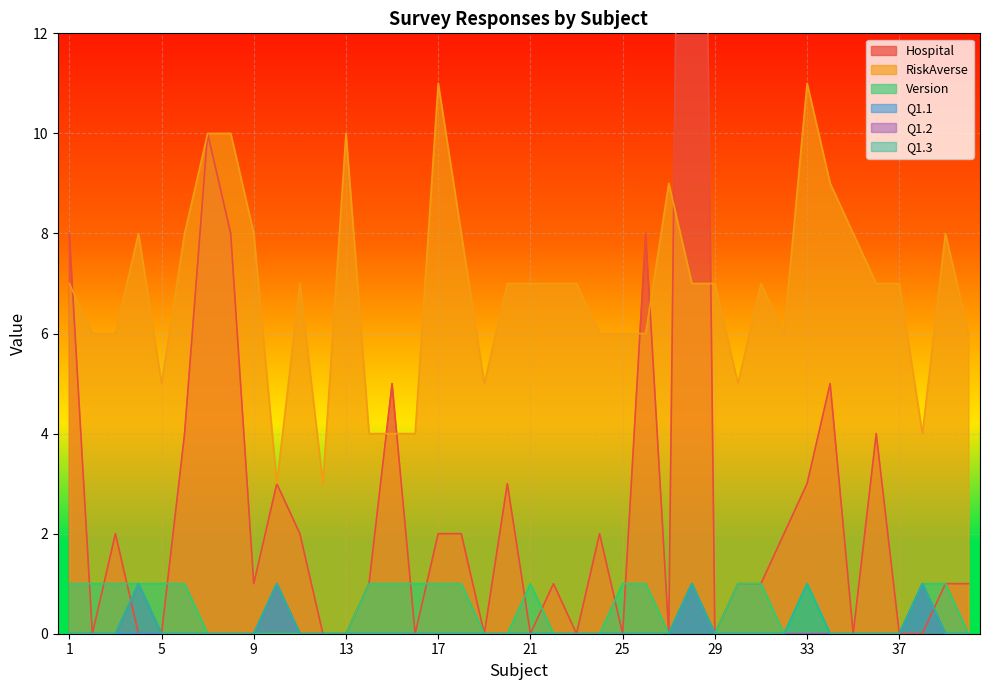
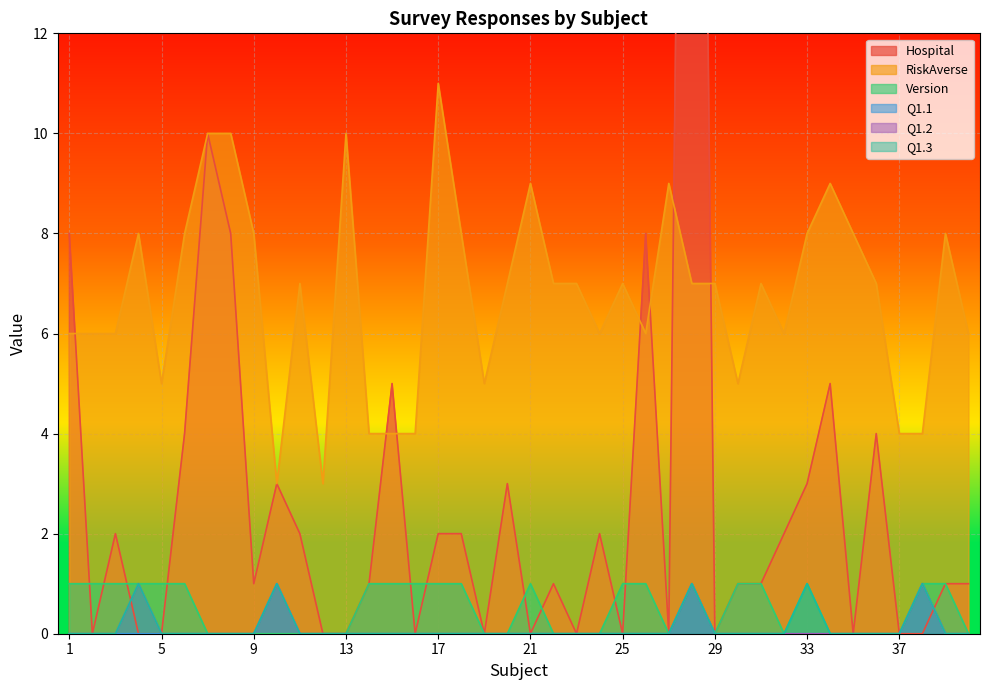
  {
    "Hospital": {
      "1": 8,
      "9": 1,
      "17": 2,
      "33": 3
    },
    "RiskAverse": {
-     "1": 7,
+     "1": 6,
      "5": 5,
      "9": 8,
      "13": 10,
      "17": 11,
-     "21": 7,
-     "25": 6,
+     "21": 9,
+     "25": 7,
      "29": 7,
-     "33": 11,
-     "37": 7
+     "33": 8,
+     "37": 4
    }
  }
